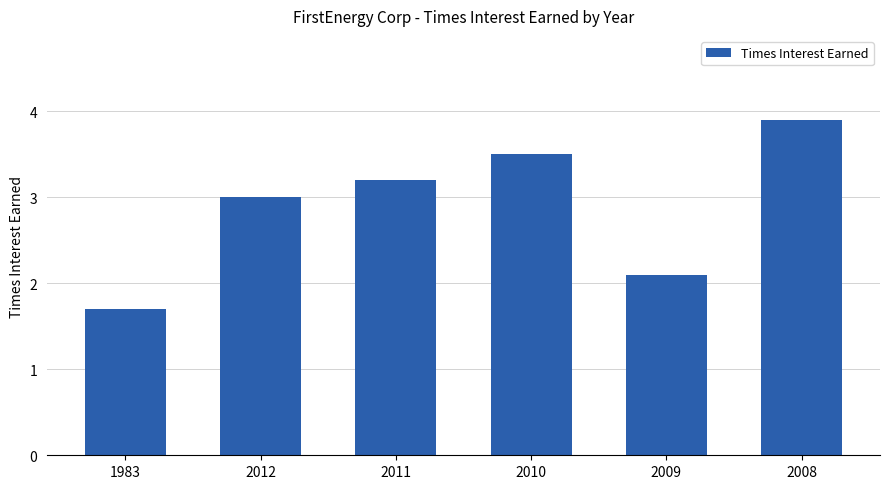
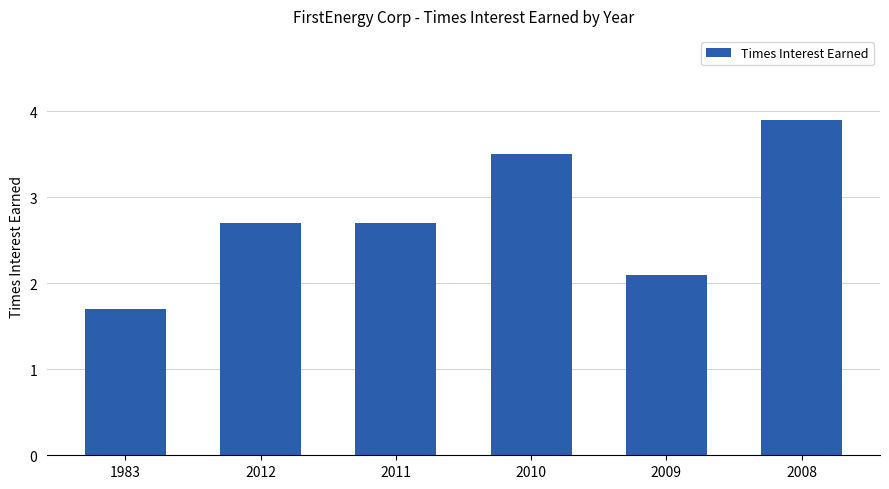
  {
    "1983": 1.7,
-   "2012": 3.0,
-   "2011": 3.2,
+   "2012": 2.7,
+   "2011": 2.7,
    "2010": 3.5,
    "2009": 2.1,
    "2008": 3.9
  }
